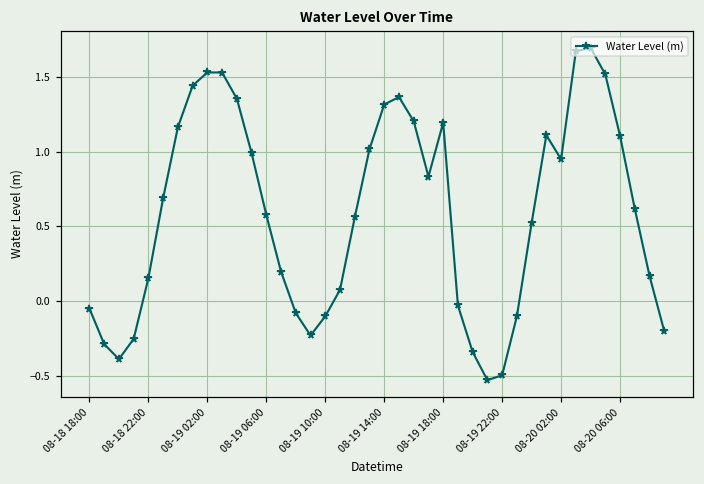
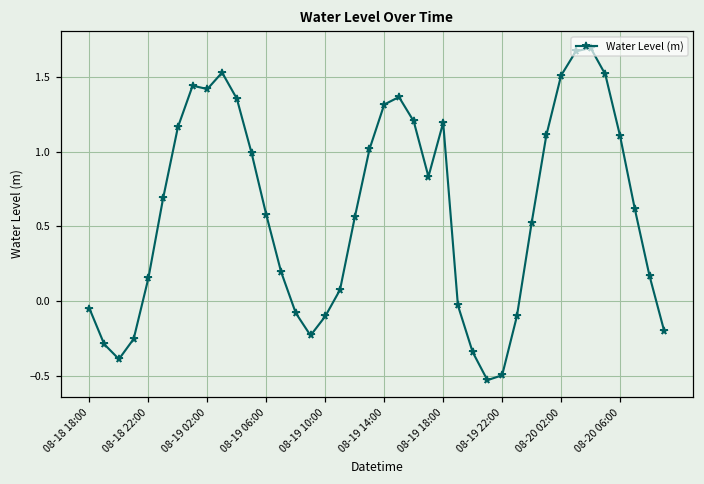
  {
    "08-18 18:00": -0.05,
    "08-18 22:00": 0.15,
-   "08-19 02:00": 1.53,
+   "08-19 02:00": 1.42,
    "08-19 06:00": 0.58,
    "08-19 10:00": -0.10,
    "08-19 14:00": 1.32,
    "08-19 18:00": 1.19,
    "08-19 22:00": -0.50,
-   "08-20 02:00": 0.95,
+   "08-20 02:00": 1.51,
    "08-20 06:00": 1.11
  }
